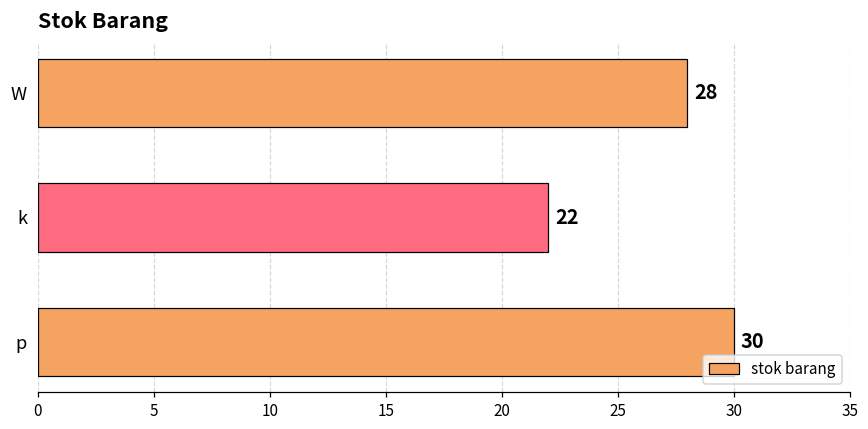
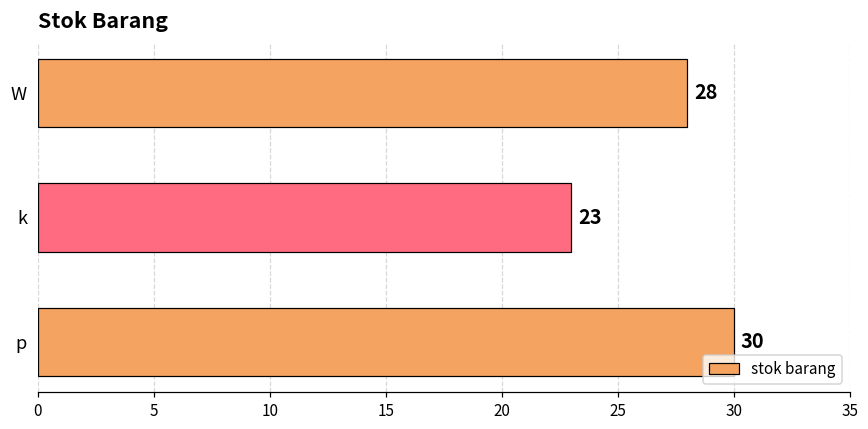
  {
    "W": 28,
-   "k": 22,
+   "k": 23,
    "p": 30
  }
